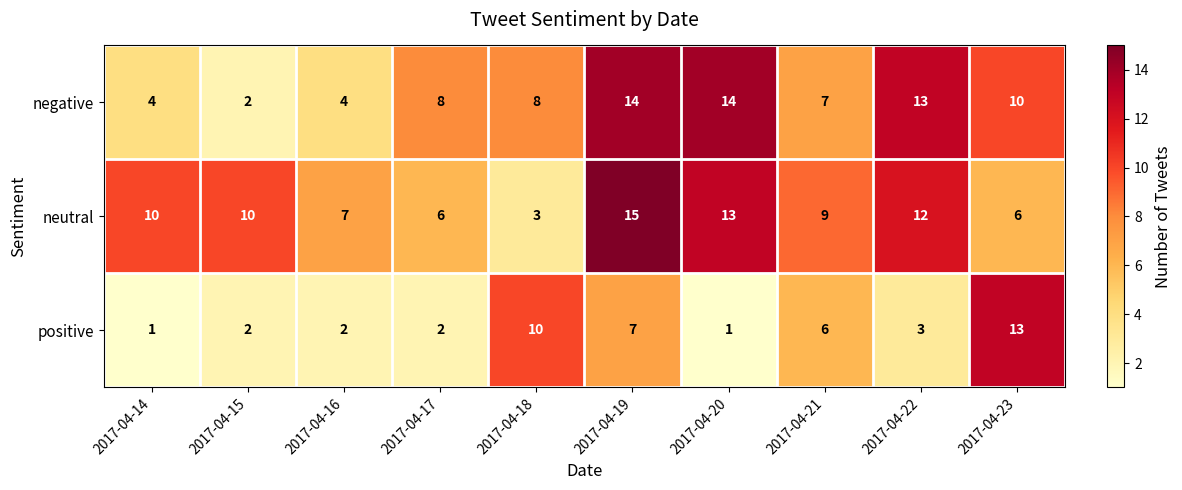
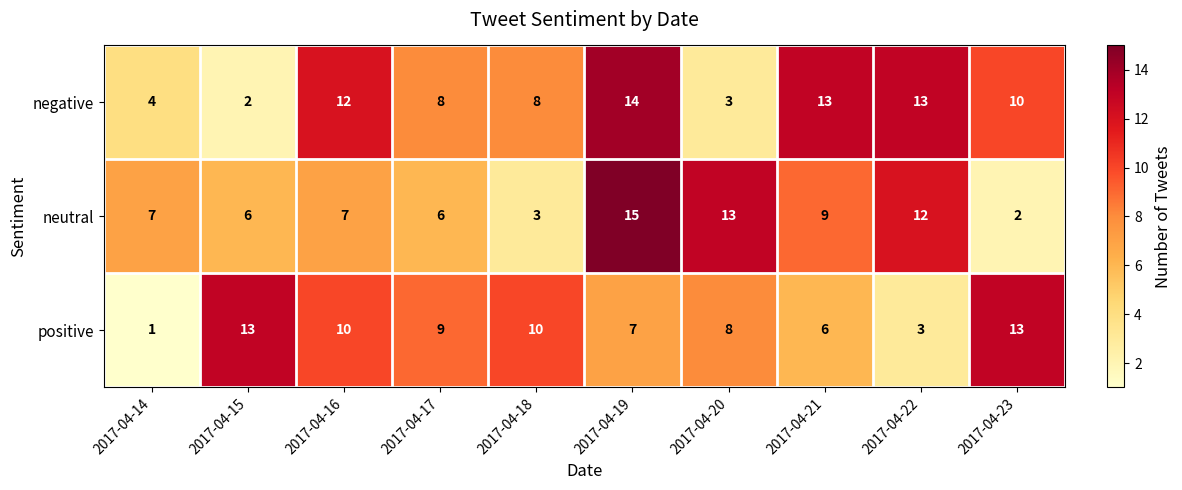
  {
    "negative": {
      "2017-04-14": 4,
      "2017-04-15": 2,
-     "2017-04-16": 4,
+     "2017-04-16": 12,
      "2017-04-17": 8,
      "2017-04-18": 8,
      "2017-04-19": 14,
-     "2017-04-20": 14,
-     "2017-04-21": 7,
+     "2017-04-20": 3,
+     "2017-04-21": 13,
      "2017-04-22": 13,
      "2017-04-23": 10
    },
    "neutral": {
-     "2017-04-14": 10,
-     "2017-04-15": 10,
+     "2017-04-14": 7,
+     "2017-04-15": 6,
      "2017-04-16": 7,
      "2017-04-17": 6,
      "2017-04-18": 3,
      "2017-04-19": 15,
      "2017-04-20": 13,
      "2017-04-21": 9,
      "2017-04-22": 12,
-     "2017-04-23": 6
+     "2017-04-23": 2
    },
    "positive": {
      "2017-04-14": 1,
-     "2017-04-15": 2,
-     "2017-04-16": 2,
-     "2017-04-17": 2,
+     "2017-04-15": 13,
+     "2017-04-16": 10,
+     "2017-04-17": 9,
      "2017-04-18": 10,
      "2017-04-19": 7,
-     "2017-04-20": 1,
+     "2017-04-20": 8,
      "2017-04-21": 6,
      "2017-04-22": 3,
      "2017-04-23": 13
    }
  }
